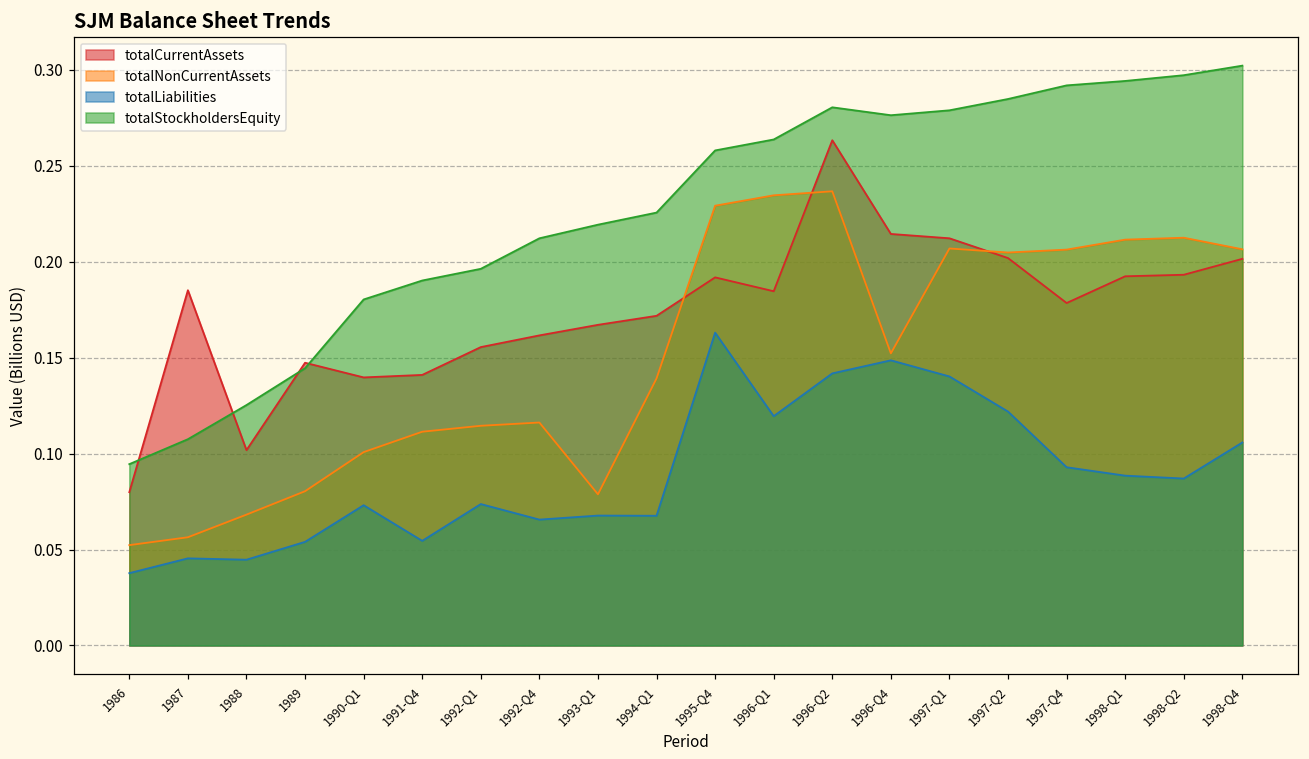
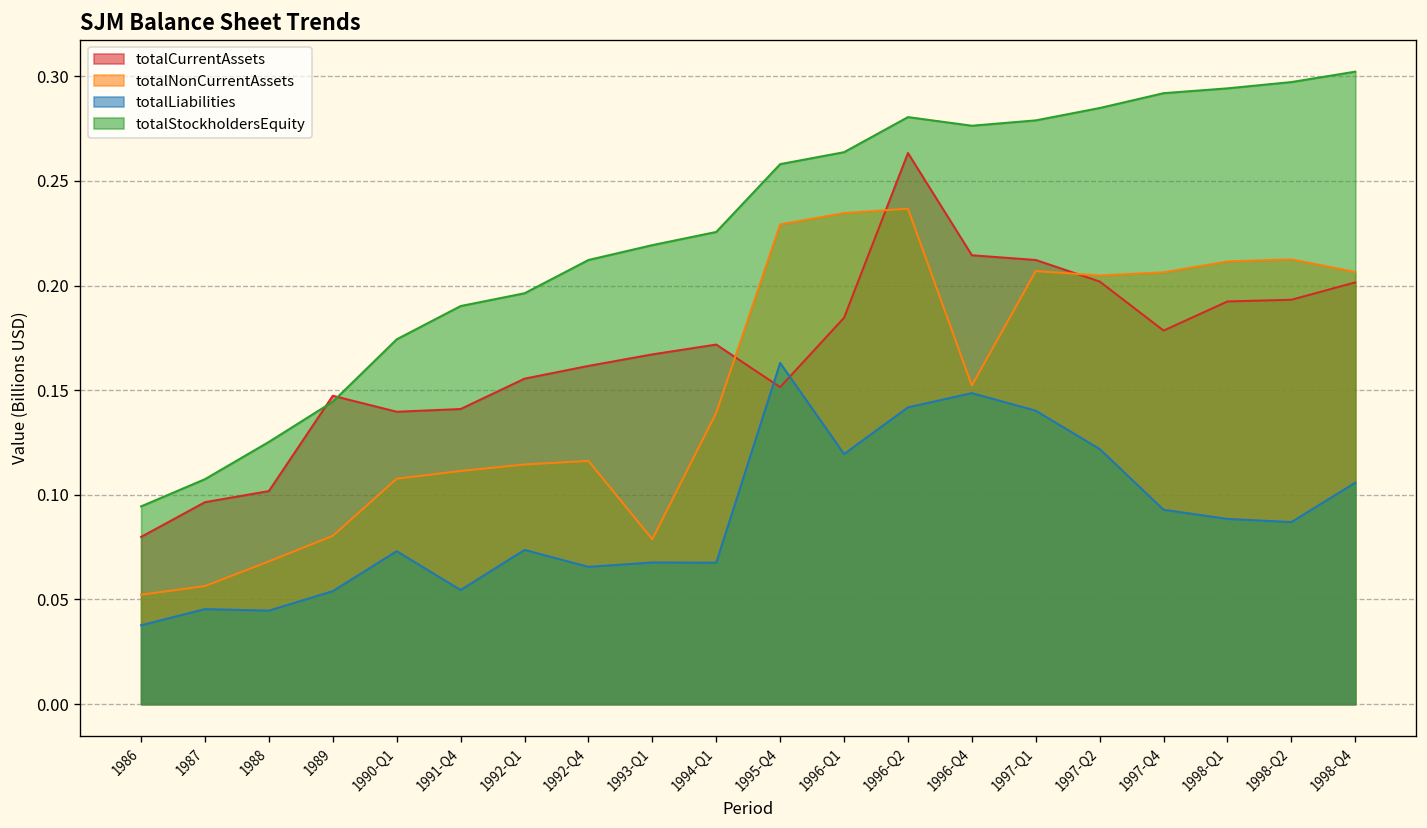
  {
    "totalCurrentAssets": {
      "1986": 0.080,
-     "1987": 0.185,
+     "1987": 0.097,
      "1988": 0.102,
      "1989": 0.147,
      "1990-Q1": 0.140,
      "1991-Q4": 0.141,
      "1992-Q1": 0.156,
      "1992-Q4": 0.162,
      "1993-Q1": 0.167,
      "1994-Q1": 0.172,
-     "1995-Q4": 0.192,
+     "1995-Q4": 0.151,
      "1996-Q1": 0.185,
      "1996-Q2": 0.263,
      "1996-Q4": 0.214,
      "1997-Q1": 0.212,
      "1997-Q2": 0.202,
      "1997-Q4": 0.178,
      "1998-Q1": 0.192,
      "1998-Q2": 0.193,
      "1998-Q4": 0.202
    },
    "totalNonCurrentAssets": {
      "1986": 0.052,
      "1987": 0.056,
      "1988": 0.068,
      "1989": 0.080,
-     "1990-Q1": 0.101,
+     "1990-Q1": 0.108,
      "1991-Q4": 0.111,
      "1992-Q1": 0.115,
      "1992-Q4": 0.116,
      "1993-Q1": 0.079,
      "1994-Q1": 0.139,
      "1995-Q4": 0.229,
      "1996-Q1": 0.235,
      "1996-Q2": 0.237,
      "1996-Q4": 0.152,
      "1997-Q1": 0.207,
      "1997-Q2": 0.205,
      "1997-Q4": 0.206,
      "1998-Q1": 0.212,
      "1998-Q2": 0.213,
      "1998-Q4": 0.206
    },
    "totalLiabilities": {
      "1986": 0.038,
      "1987": 0.045,
      "1988": 0.045,
      "1989": 0.054,
      "1990-Q1": 0.073,
      "1991-Q4": 0.055,
      "1992-Q1": 0.074,
      "1992-Q4": 0.066,
      "1993-Q1": 0.068,
      "1994-Q1": 0.068,
      "1995-Q4": 0.163,
      "1996-Q1": 0.120,
      "1996-Q2": 0.142,
      "1996-Q4": 0.149,
      "1997-Q1": 0.140,
      "1997-Q2": 0.122,
      "1997-Q4": 0.093,
      "1998-Q1": 0.089,
      "1998-Q2": 0.087,
      "1998-Q4": 0.106
    },
    "totalStockholdersEquity": {
      "1986": 0.095,
      "1987": 0.108,
      "1988": 0.125,
      "1989": 0.145,
-     "1990-Q1": 0.180,
+     "1990-Q1": 0.174,
      "1991-Q4": 0.190,
      "1992-Q1": 0.196,
      "1992-Q4": 0.212,
      "1993-Q1": 0.219,
      "1994-Q1": 0.226,
      "1995-Q4": 0.258,
      "1996-Q1": 0.264,
      "1996-Q2": 0.280,
      "1996-Q4": 0.276,
      "1997-Q1": 0.279,
      "1997-Q2": 0.285,
      "1997-Q4": 0.292,
      "1998-Q1": 0.294,
      "1998-Q2": 0.297,
      "1998-Q4": 0.302
    }
  }
